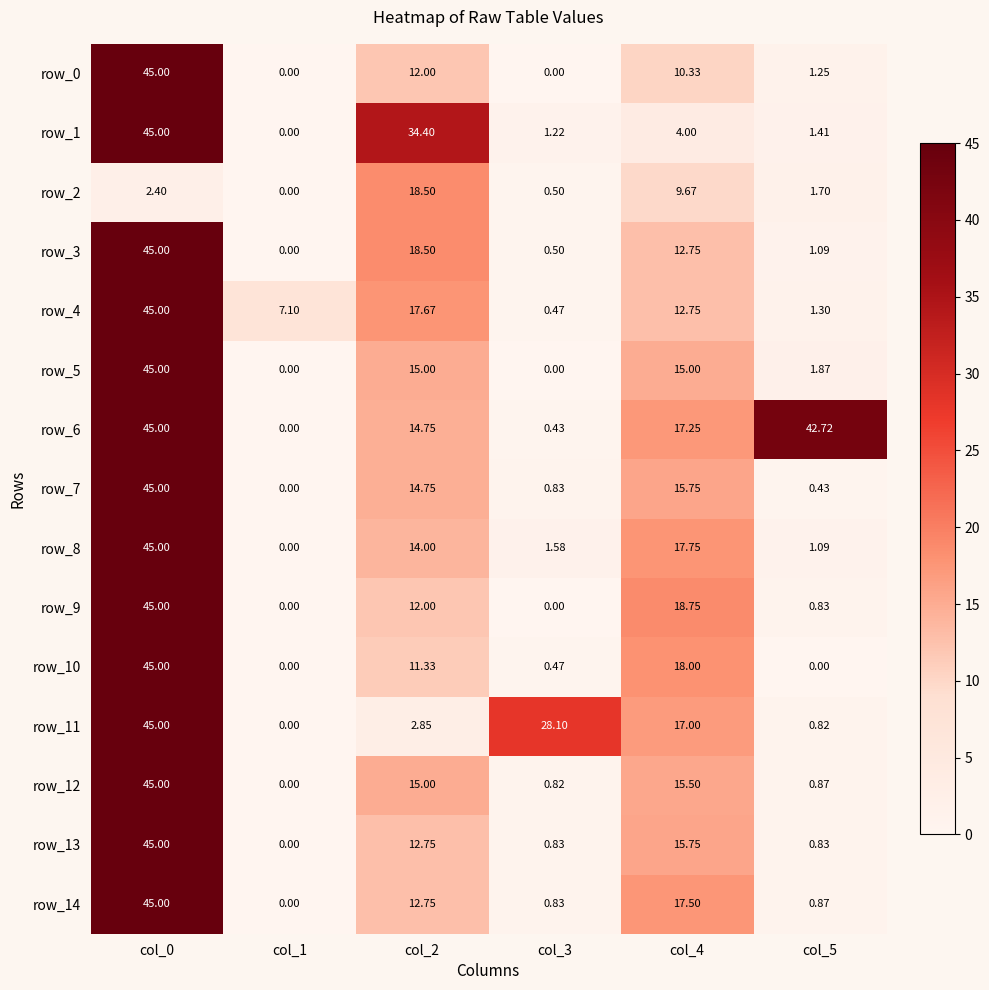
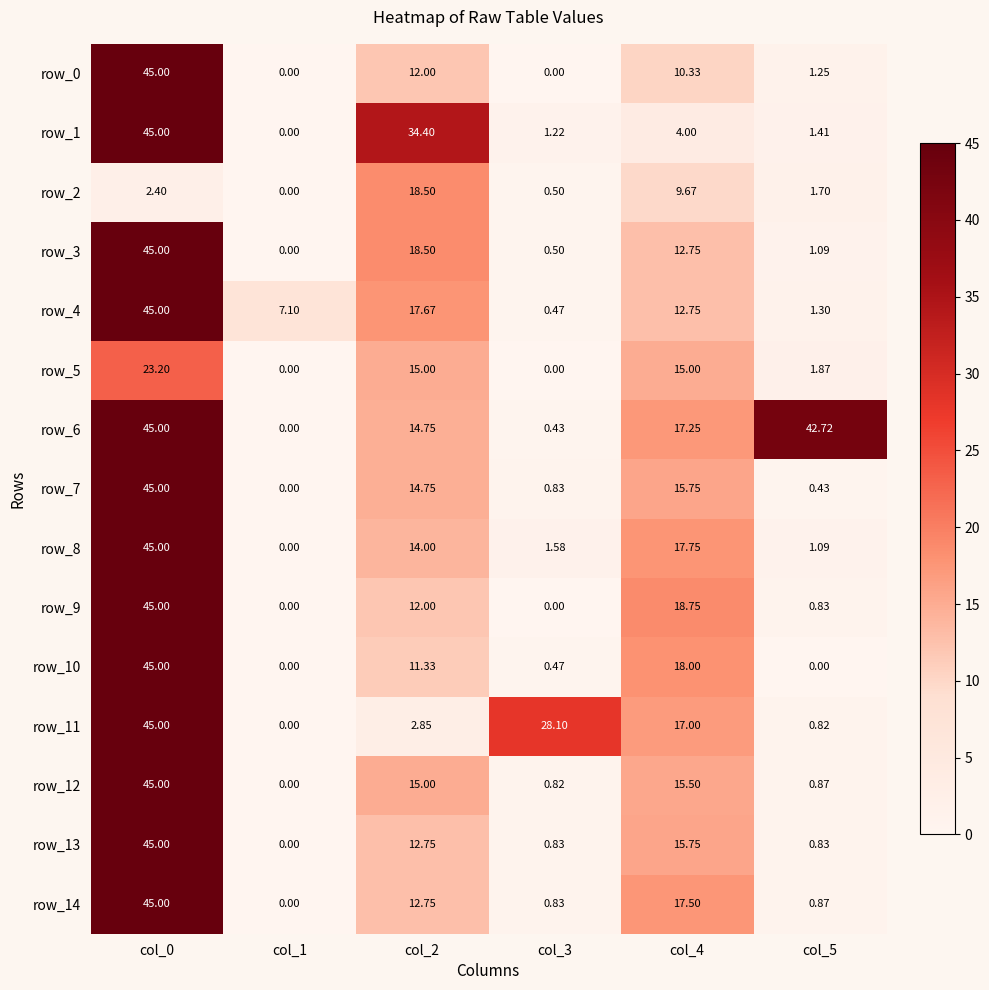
  {
    "row_0": {
      "col_0": 45.00,
      "col_1": 0.00,
      "col_2": 12.00,
      "col_3": 0.00,
      "col_4": 10.33,
      "col_5": 1.25
    },
    "row_1": {
      "col_0": 45.00,
      "col_1": 0.00,
      "col_2": 34.40,
      "col_3": 1.22,
      "col_4": 4.00,
      "col_5": 1.41
    },
    "row_2": {
      "col_0": 2.40,
      "col_1": 0.00,
      "col_2": 18.50,
      "col_3": 0.50,
      "col_4": 9.67,
      "col_5": 1.70
    },
    "row_3": {
      "col_0": 45.00,
      "col_1": 0.00,
      "col_2": 18.50,
      "col_3": 0.50,
      "col_4": 12.75,
      "col_5": 1.09
    },
    "row_4": {
      "col_0": 45.00,
      "col_1": 7.10,
      "col_2": 17.67,
      "col_3": 0.47,
      "col_4": 12.75,
      "col_5": 1.30
    },
    "row_5": {
-     "col_0": 45.00,
+     "col_0": 23.20,
      "col_1": 0.00,
      "col_2": 15.00,
      "col_3": 0.00,
      "col_4": 15.00,
      "col_5": 1.87
    },
    "row_6": {
      "col_0": 45.00,
      "col_1": 0.00,
      "col_2": 14.75,
      "col_3": 0.43,
      "col_4": 17.25,
      "col_5": 42.72
    },
    "row_7": {
      "col_0": 45.00,
      "col_1": 0.00,
      "col_2": 14.75,
      "col_3": 0.83,
      "col_4": 15.75,
      "col_5": 0.43
    },
    "row_8": {
      "col_0": 45.00,
      "col_1": 0.00,
      "col_2": 14.00,
      "col_3": 1.58,
      "col_4": 17.75,
      "col_5": 1.09
    },
    "row_9": {
      "col_0": 45.00,
      "col_1": 0.00,
      "col_2": 12.00,
      "col_3": 0.00,
      "col_4": 18.75,
      "col_5": 0.83
    },
    "row_10": {
      "col_0": 45.00,
      "col_1": 0.00,
      "col_2": 11.33,
      "col_3": 0.47,
      "col_4": 18.00,
      "col_5": 0.00
    },
    "row_11": {
      "col_0": 45.00,
      "col_1": 0.00,
      "col_2": 2.85,
      "col_3": 28.10,
      "col_4": 17.00,
      "col_5": 0.82
    },
    "row_12": {
      "col_0": 45.00,
      "col_1": 0.00,
      "col_2": 15.00,
      "col_3": 0.82,
      "col_4": 15.50,
      "col_5": 0.87
    },
    "row_13": {
      "col_0": 45.00,
      "col_1": 0.00,
      "col_2": 12.75,
      "col_3": 0.83,
      "col_4": 15.75,
      "col_5": 0.83
    },
    "row_14": {
      "col_0": 45.00,
      "col_1": 0.00,
      "col_2": 12.75,
      "col_3": 0.83,
      "col_4": 17.50,
      "col_5": 0.87
    }
  }
